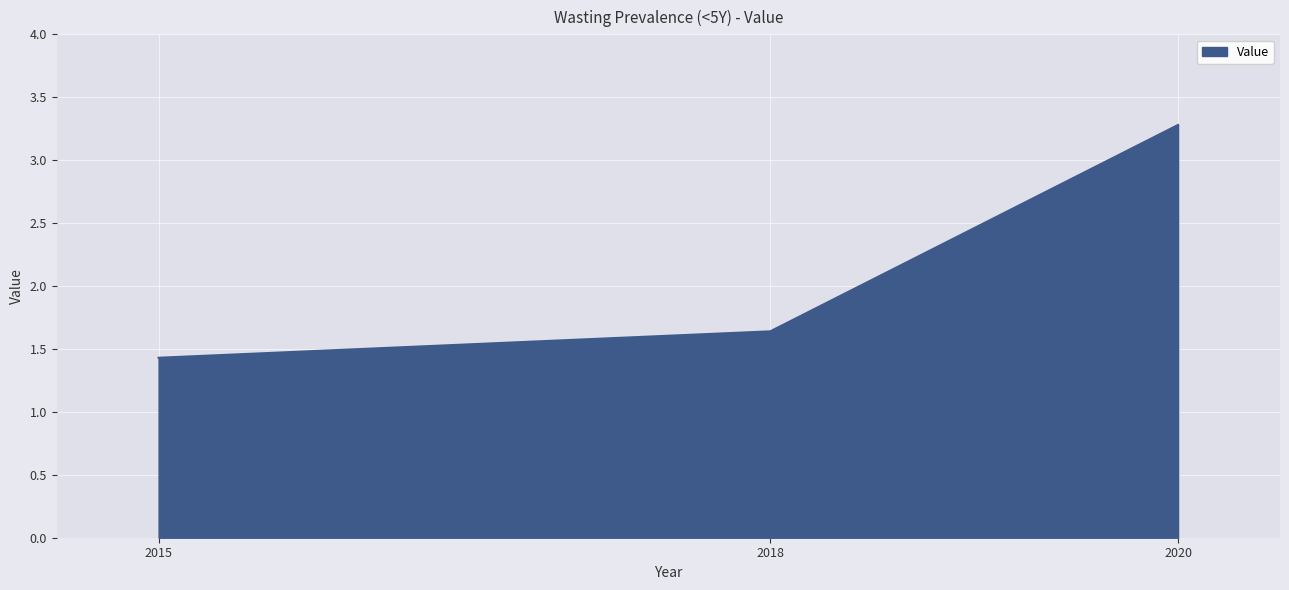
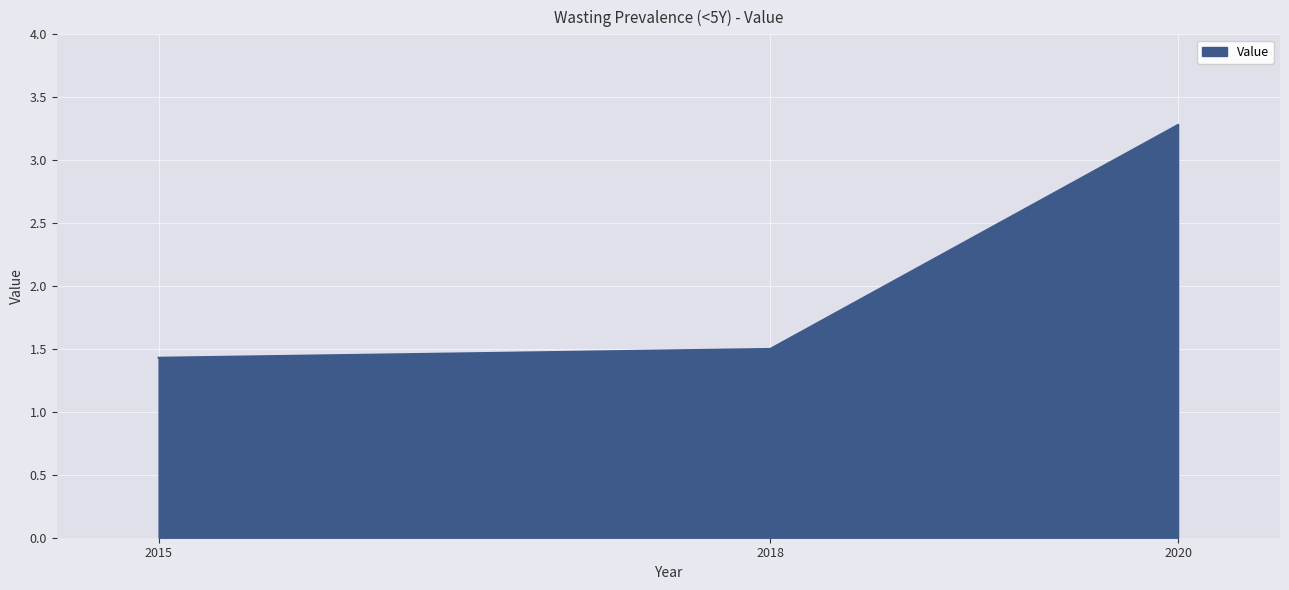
  {
    "2015": 1.43,
-   "2018": 1.64,
+   "2018": 1.50,
    "2020": 3.28
  }
